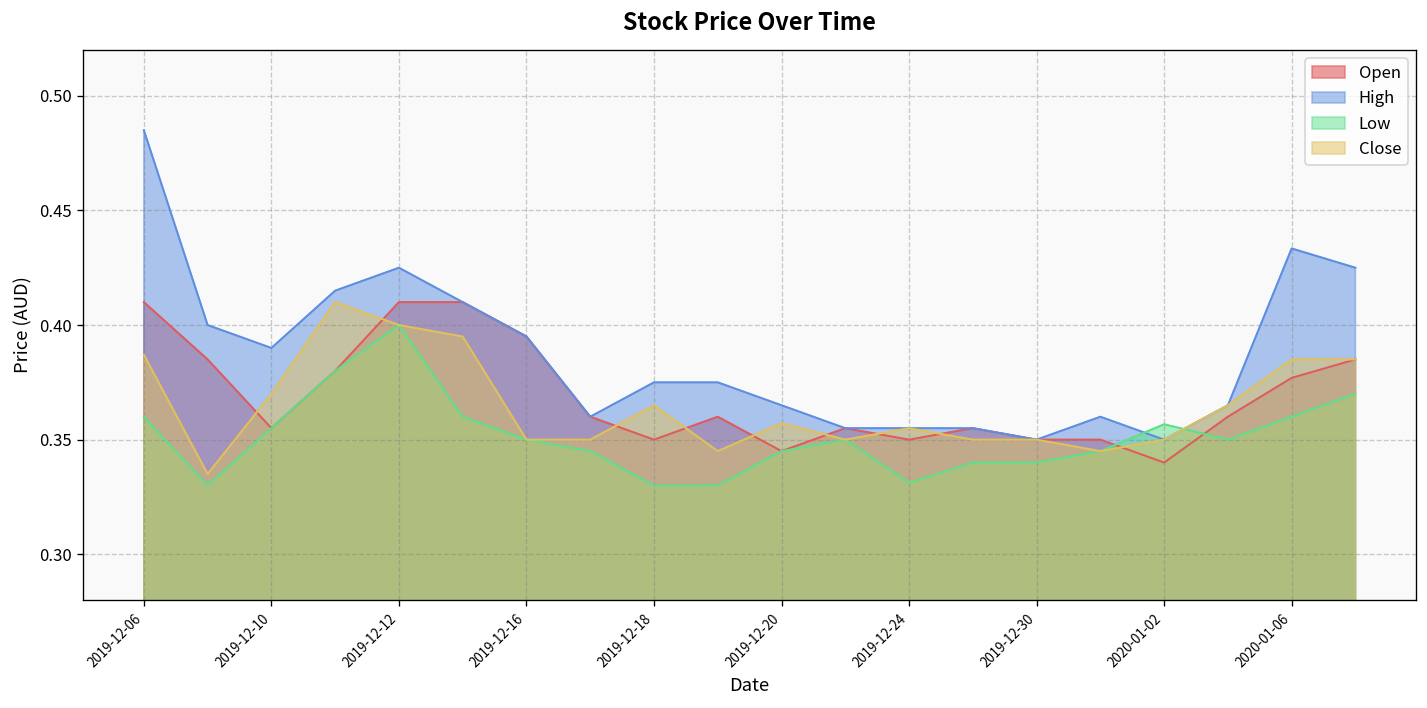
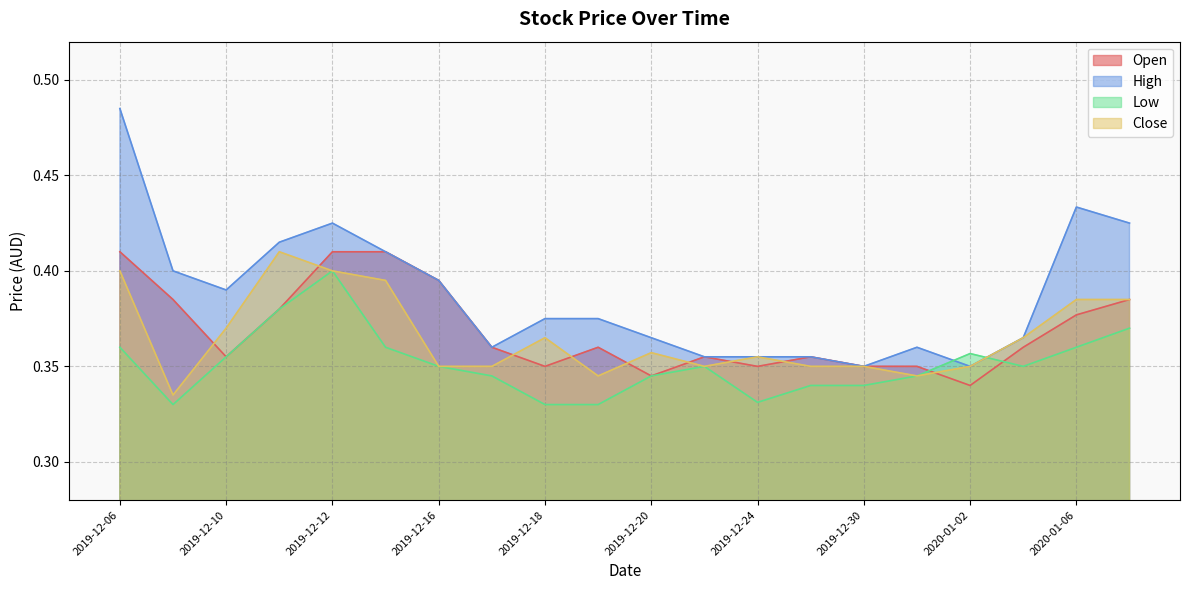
  {
    "Open": {
      "2019-12-06": 0.410,
      "2019-12-12": 0.410,
      "2019-12-18": 0.350,
      "2019-12-24": 0.350,
      "2020-01-02": 0.340,
      "2020-01-06": 0.377
    },
    "High": {
      "2019-12-06": 0.485,
      "2019-12-10": 0.390,
      "2019-12-12": 0.425,
      "2019-12-18": 0.375,
      "2019-12-20": 0.365,
      "2020-01-06": 0.433
    },
    "Low": {
      "2019-12-06": 0.360,
      "2019-12-18": 0.330,
      "2019-12-24": 0.331,
      "2019-12-30": 0.340,
      "2020-01-02": 0.357,
      "2020-01-06": 0.360
    },
    "Close": {
-     "2019-12-06": 0.387,
+     "2019-12-06": 0.400,
      "2019-12-10": 0.370,
      "2019-12-18": 0.365,
      "2019-12-20": 0.357,
      "2020-01-06": 0.385
    }
  }
